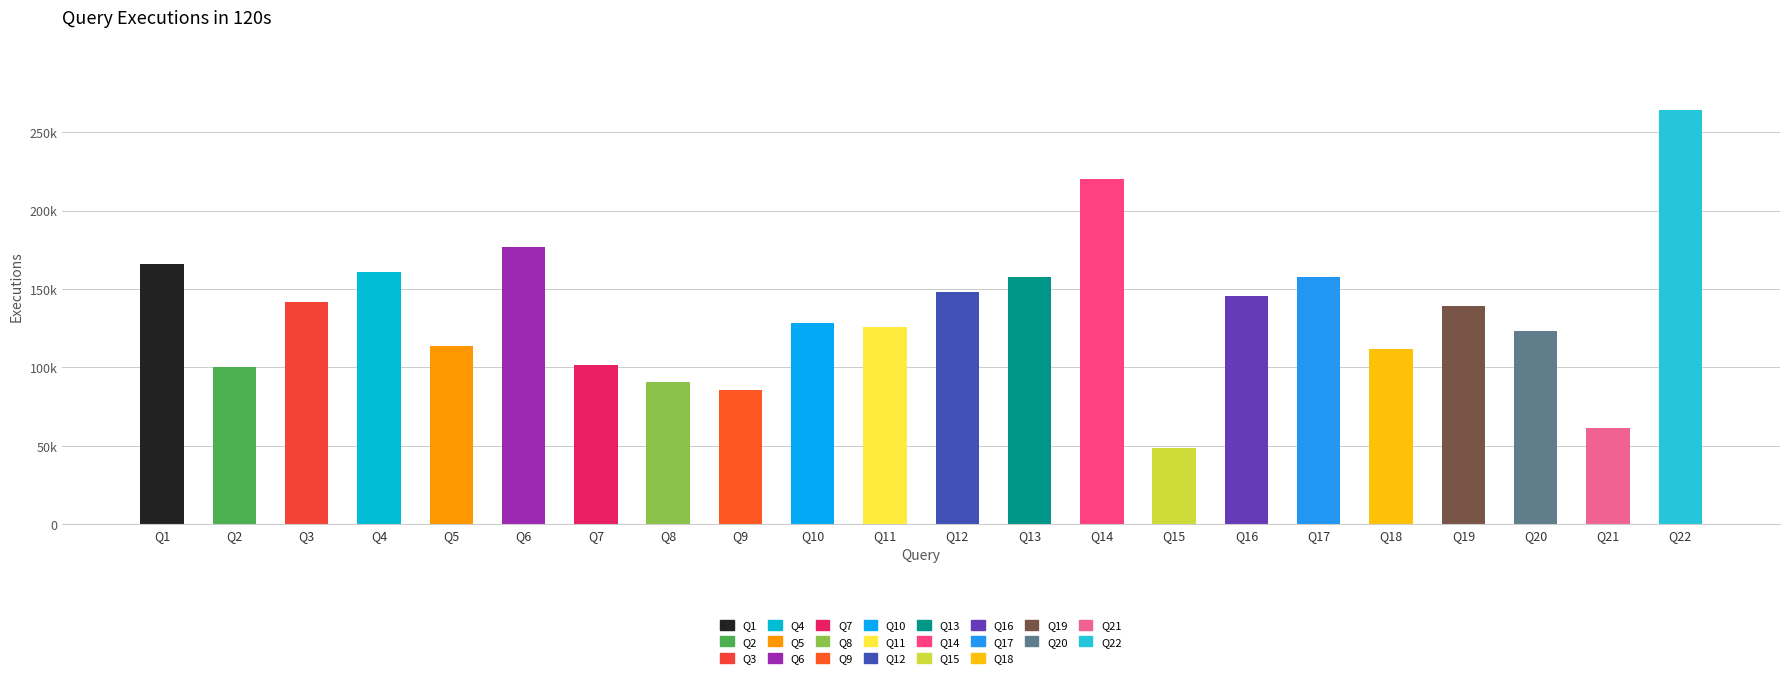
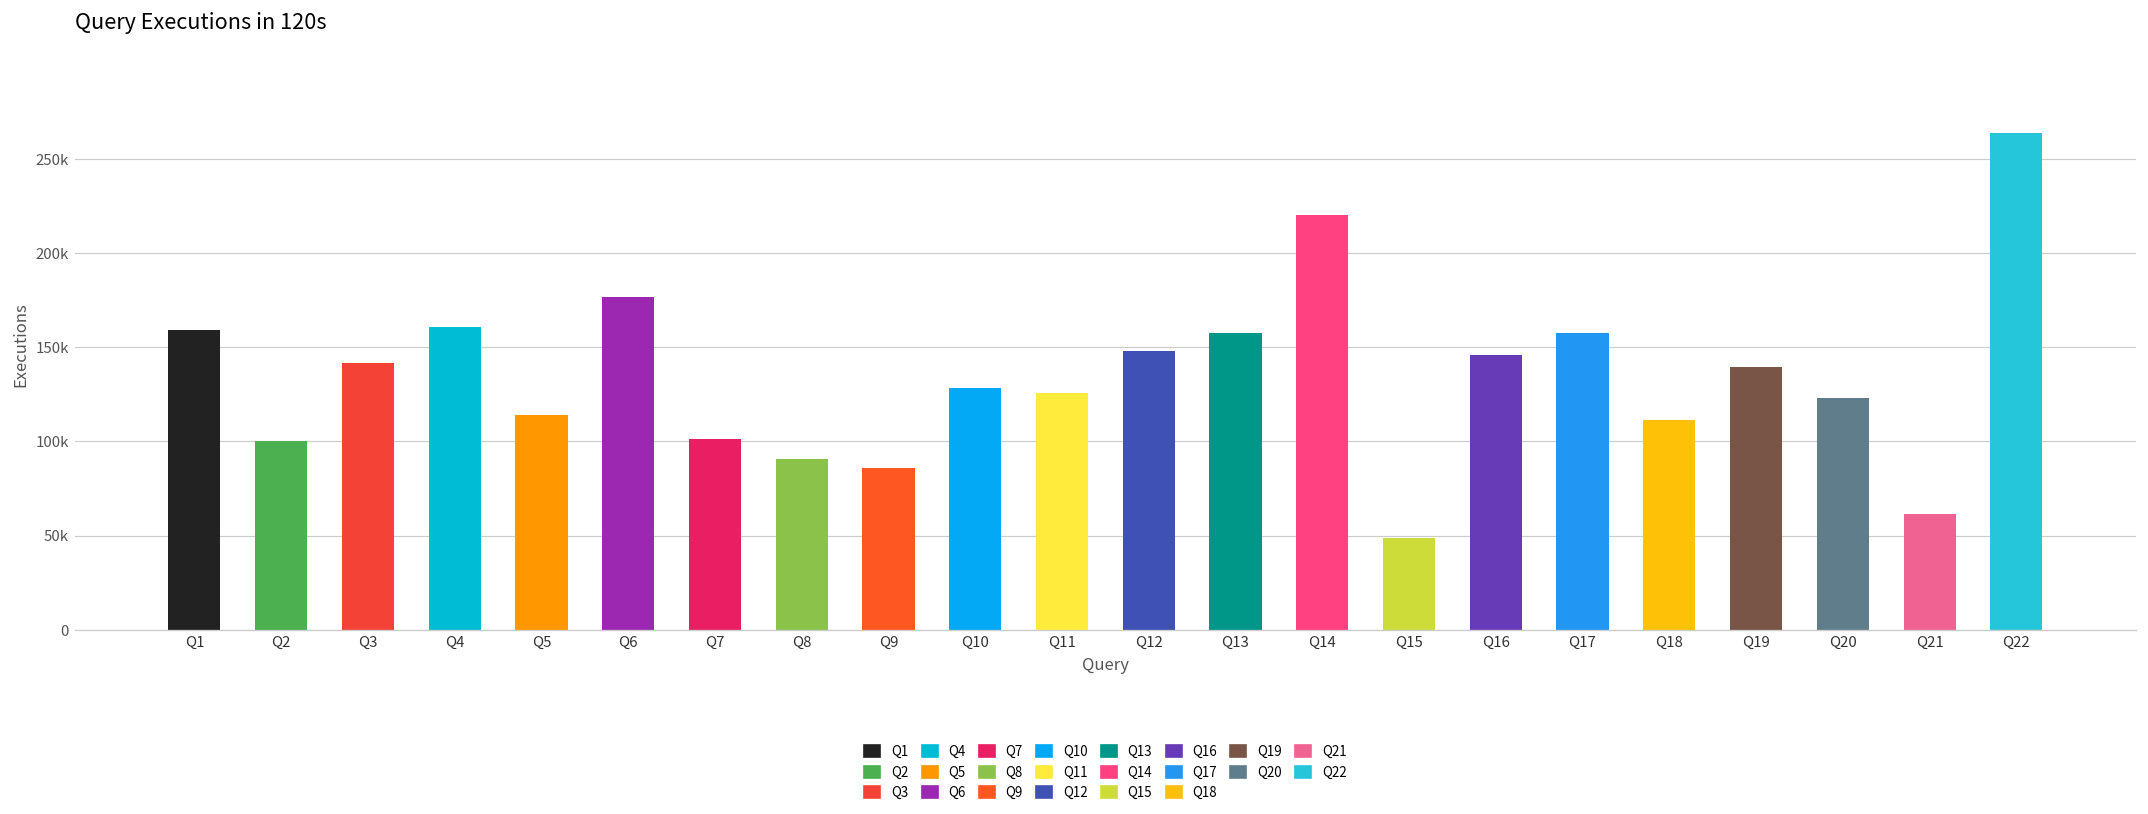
  {
-   "Q1": 166000,
+   "Q1": 159000,
    "Q2": 100000,
    "Q3": 141000,
    "Q4": 161000,
    "Q5": 114000,
    "Q6": 177000,
    "Q7": 101000,
    "Q8": 91000,
    "Q9": 86000,
    "Q10": 128000,
    "Q11": 126000,
    "Q12": 148000,
    "Q13": 158000,
    "Q14": 220000,
    "Q15": 48000,
    "Q16": 146000,
    "Q17": 158000,
    "Q18": 112000,
    "Q19": 139000,
    "Q20": 123000,
    "Q21": 61000,
    "Q22": 264000
  }
